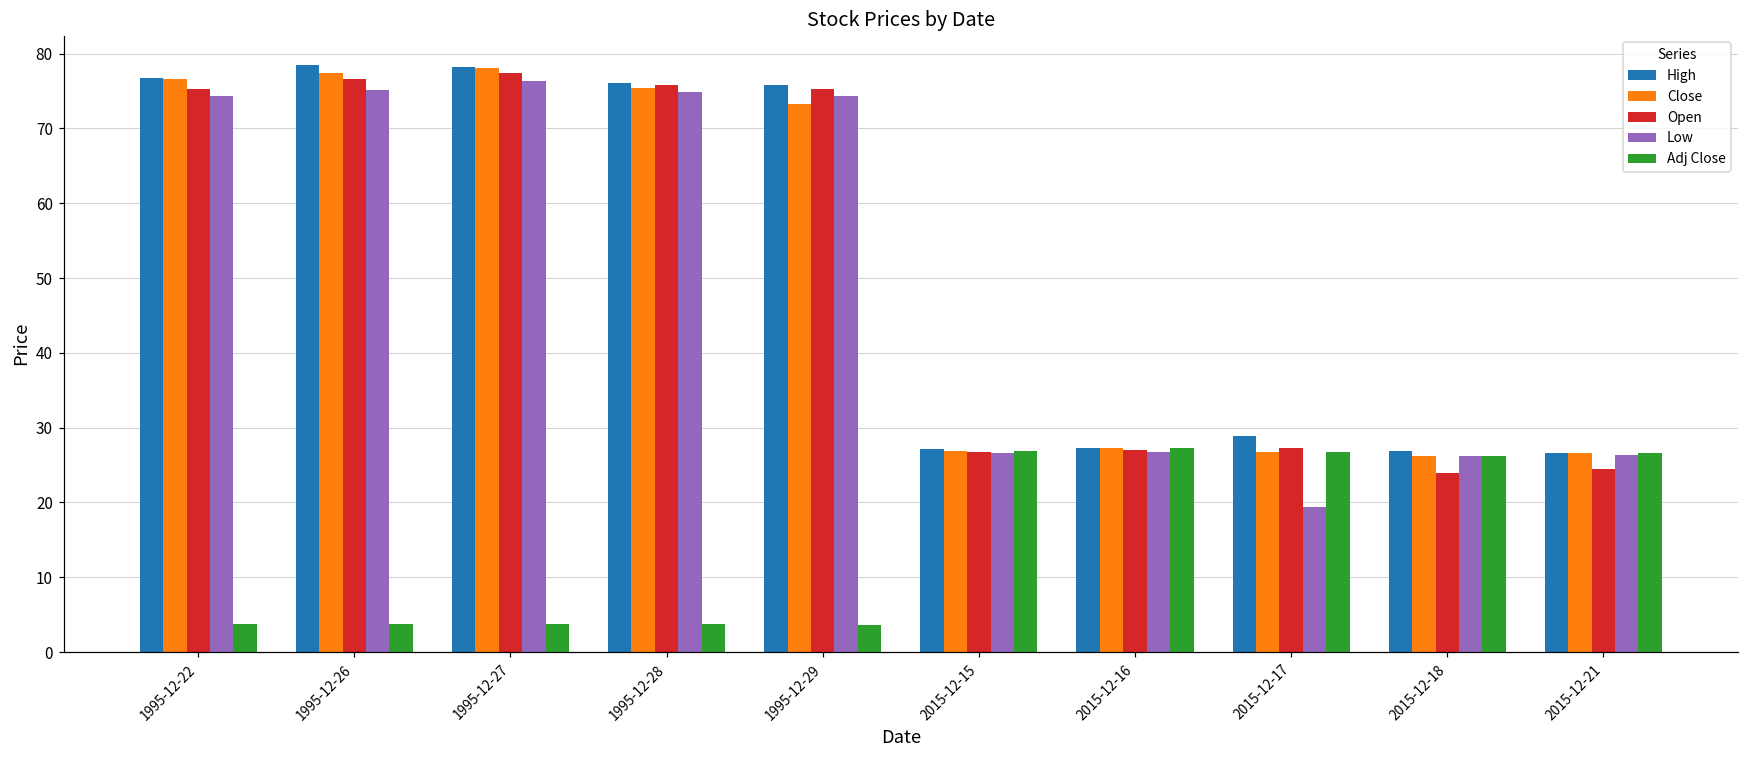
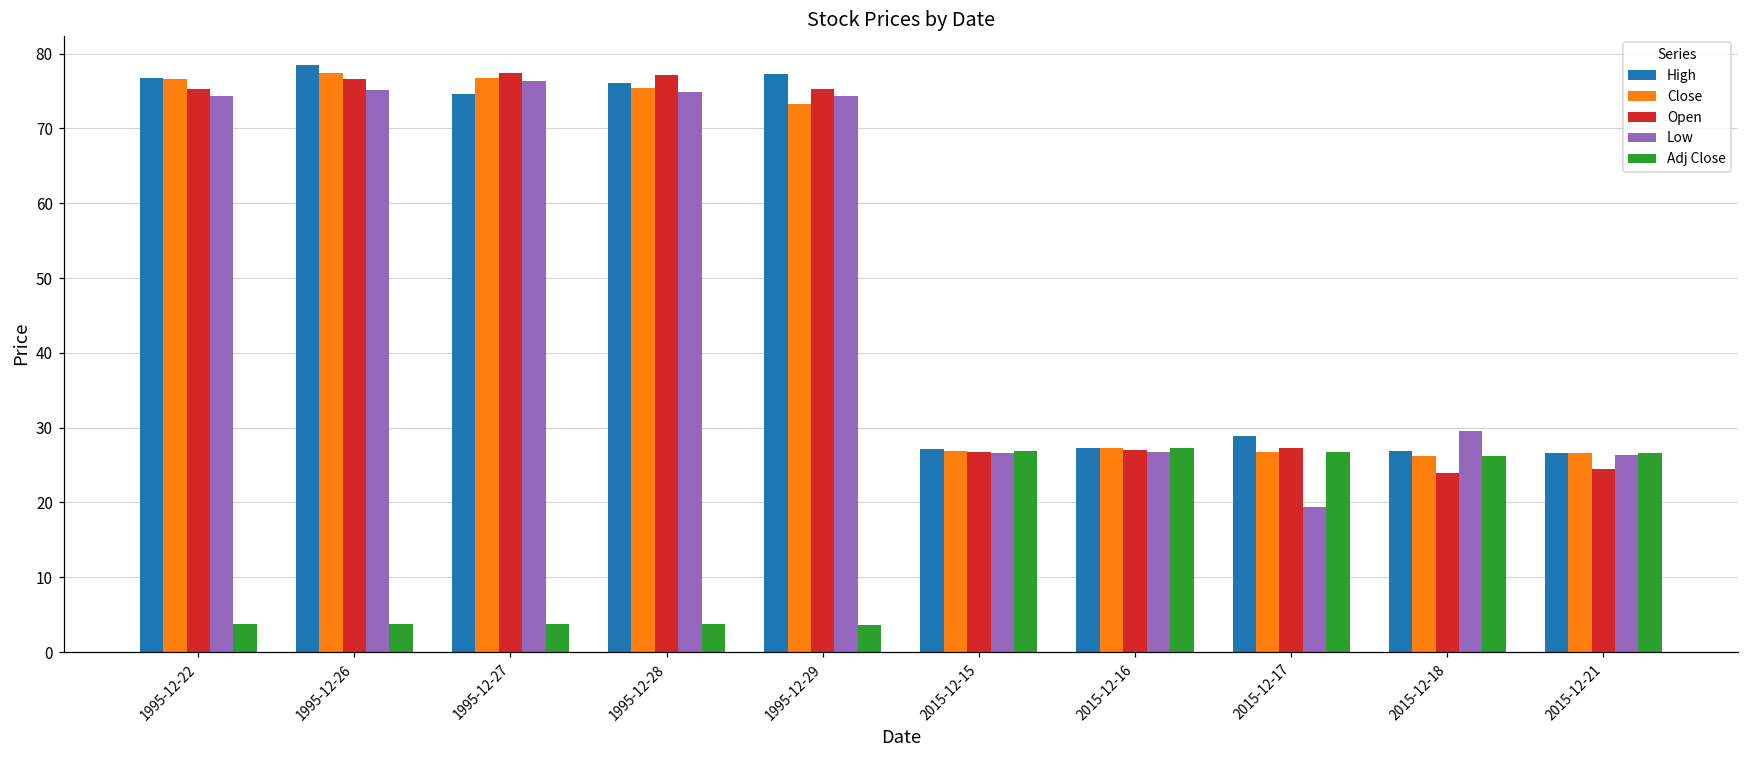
  {
    "High": {
      "1995-12-22": 77,
      "1995-12-26": 78,
-     "1995-12-27": 78,
+     "1995-12-27": 75,
      "1995-12-28": 76,
-     "1995-12-29": 76,
+     "1995-12-29": 77,
      "2015-12-15": 27,
      "2015-12-16": 27,
      "2015-12-17": 29,
      "2015-12-18": 27,
      "2015-12-21": 27
    },
    "Close": {
      "1995-12-22": 77,
      "1995-12-26": 77,
-     "1995-12-27": 78,
+     "1995-12-27": 77,
      "1995-12-28": 75,
      "1995-12-29": 73,
      "2015-12-15": 27,
      "2015-12-16": 27,
      "2015-12-17": 27,
      "2015-12-18": 26,
      "2015-12-21": 27
    },
    "Open": {
      "1995-12-22": 75,
      "1995-12-26": 77,
      "1995-12-27": 77,
-     "1995-12-28": 76,
+     "1995-12-28": 77,
      "1995-12-29": 75,
      "2015-12-15": 27,
      "2015-12-16": 27,
      "2015-12-17": 27,
      "2015-12-18": 24,
      "2015-12-21": 24
    },
    "Low": {
      "1995-12-22": 74,
      "1995-12-26": 75,
      "1995-12-27": 76,
      "1995-12-28": 75,
      "1995-12-29": 74,
      "2015-12-15": 27,
      "2015-12-16": 27,
      "2015-12-17": 19,
-     "2015-12-18": 26,
+     "2015-12-18": 30,
      "2015-12-21": 26
    },
    "Adj Close": {
      "1995-12-22": 4,
      "1995-12-26": 4,
      "1995-12-27": 4,
      "1995-12-28": 4,
      "1995-12-29": 4,
      "2015-12-15": 27,
      "2015-12-16": 27,
      "2015-12-17": 27,
      "2015-12-18": 26,
      "2015-12-21": 27
    }
  }
